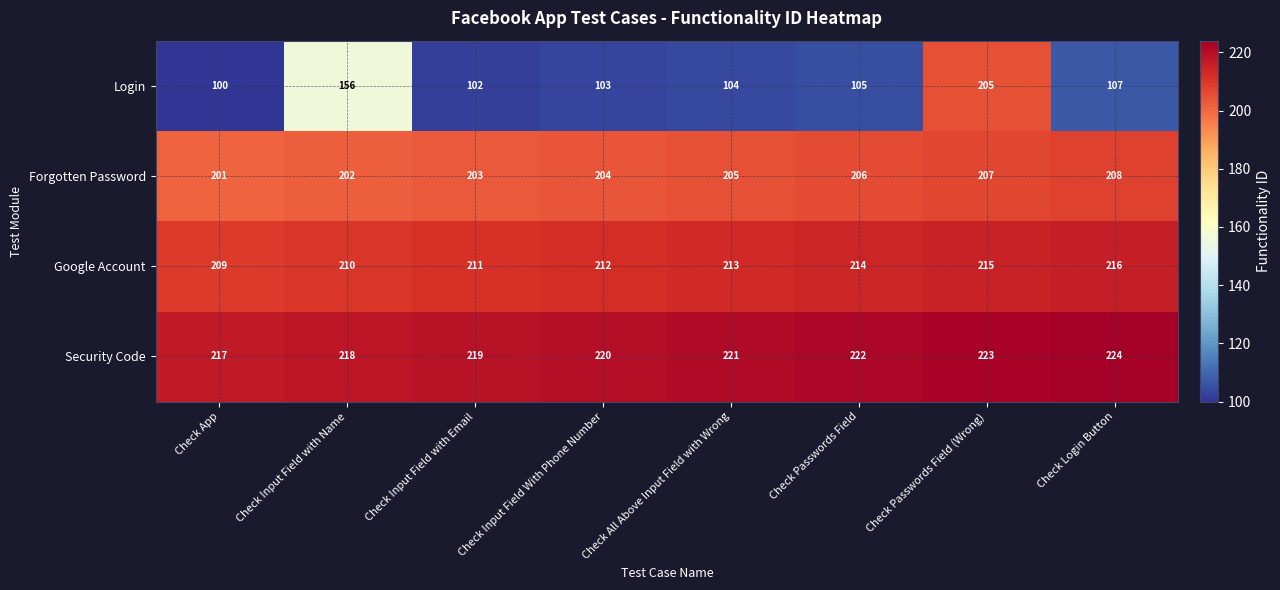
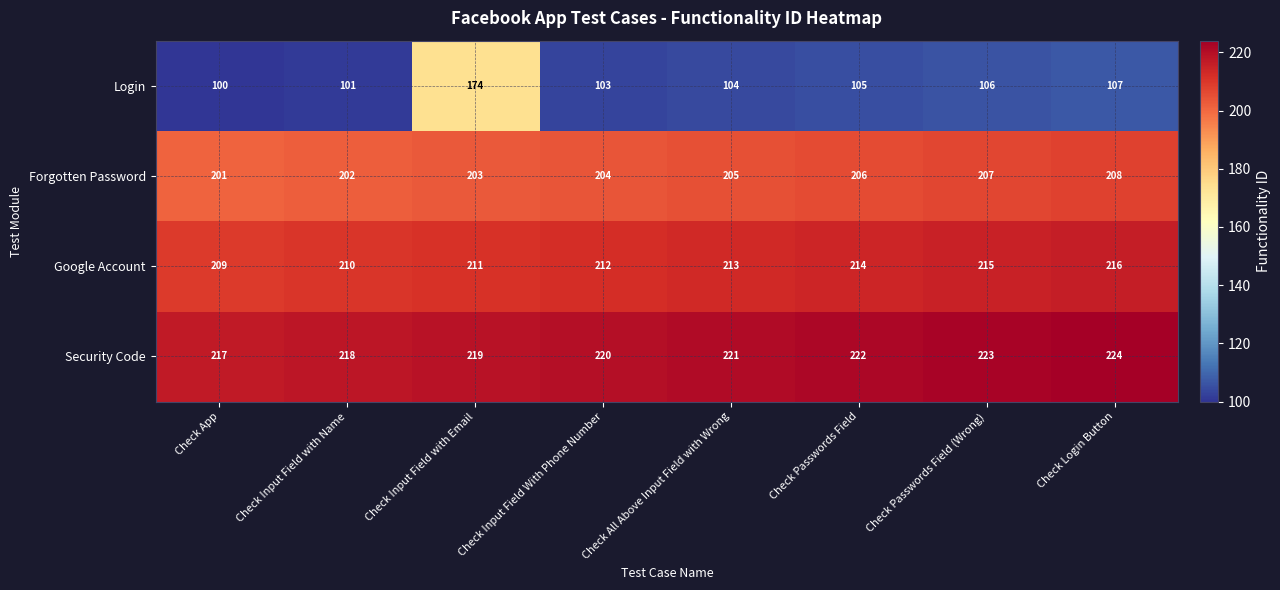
  {
    "Login": {
      "Check App": 100,
-     "Check Input Field with Name": 156,
-     "Check Input Field with Email": 102,
+     "Check Input Field with Name": 101,
+     "Check Input Field with Email": 174,
      "Check Input Field With Phone Number": 103,
      "Check All Above Input Field with Wrong": 104,
      "Check Passwords Field": 105,
-     "Check Passwords Field (Wrong)": 205,
+     "Check Passwords Field (Wrong)": 106,
      "Check Login Button": 107
    },
    "Forgotten Password": {
      "Check App": 201,
      "Check Input Field with Name": 202,
      "Check Input Field with Email": 203,
      "Check Input Field With Phone Number": 204,
      "Check All Above Input Field with Wrong": 205,
      "Check Passwords Field": 206,
      "Check Passwords Field (Wrong)": 207,
      "Check Login Button": 208
    },
    "Google Account": {
      "Check App": 209,
      "Check Input Field with Name": 210,
      "Check Input Field with Email": 211,
      "Check Input Field With Phone Number": 212,
      "Check All Above Input Field with Wrong": 213,
      "Check Passwords Field": 214,
      "Check Passwords Field (Wrong)": 215,
      "Check Login Button": 216
    },
    "Security Code": {
      "Check App": 217,
      "Check Input Field with Name": 218,
      "Check Input Field with Email": 219,
      "Check Input Field With Phone Number": 220,
      "Check All Above Input Field with Wrong": 221,
      "Check Passwords Field": 222,
      "Check Passwords Field (Wrong)": 223,
      "Check Login Button": 224
    }
  }
